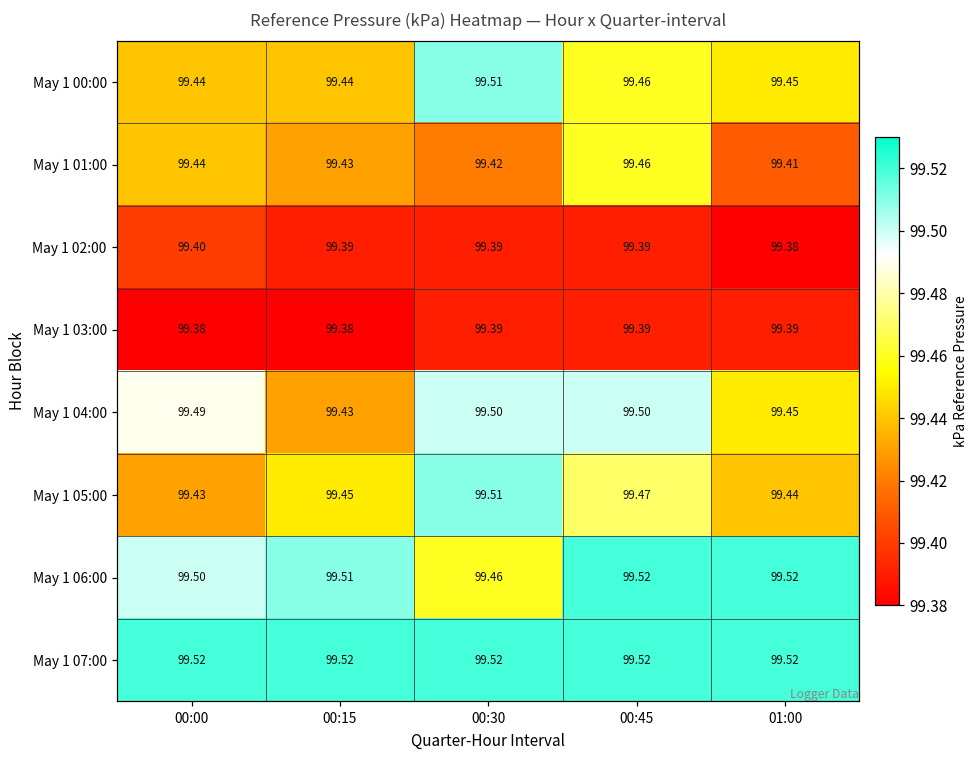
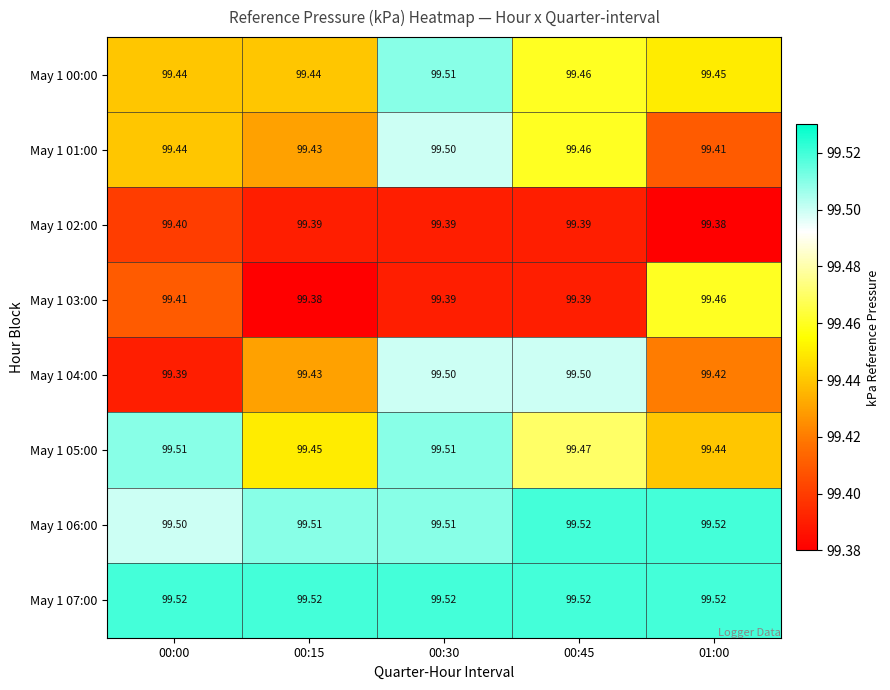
  {
    "May 1 00:00": {
      "00:00": 99.44,
      "00:15": 99.44,
      "00:30": 99.51,
      "00:45": 99.46,
      "01:00": 99.45
    },
    "May 1 01:00": {
      "00:00": 99.44,
      "00:15": 99.43,
-     "00:30": 99.42,
+     "00:30": 99.50,
      "00:45": 99.46,
      "01:00": 99.41
    },
    "May 1 02:00": {
      "00:00": 99.40,
      "00:15": 99.39,
      "00:30": 99.39,
      "00:45": 99.39,
      "01:00": 99.38
    },
    "May 1 03:00": {
-     "00:00": 99.38,
+     "00:00": 99.41,
      "00:15": 99.38,
      "00:30": 99.39,
      "00:45": 99.39,
-     "01:00": 99.39
+     "01:00": 99.46
    },
    "May 1 04:00": {
-     "00:00": 99.49,
+     "00:00": 99.39,
      "00:15": 99.43,
      "00:30": 99.50,
      "00:45": 99.50,
-     "01:00": 99.45
+     "01:00": 99.42
    },
    "May 1 05:00": {
-     "00:00": 99.43,
+     "00:00": 99.51,
      "00:15": 99.45,
      "00:30": 99.51,
      "00:45": 99.47,
      "01:00": 99.44
    },
    "May 1 06:00": {
      "00:00": 99.50,
      "00:15": 99.51,
-     "00:30": 99.46,
+     "00:30": 99.51,
      "00:45": 99.52,
      "01:00": 99.52
    },
    "May 1 07:00": {
      "00:00": 99.52,
      "00:15": 99.52,
      "00:30": 99.52,
      "00:45": 99.52
    }
  }
